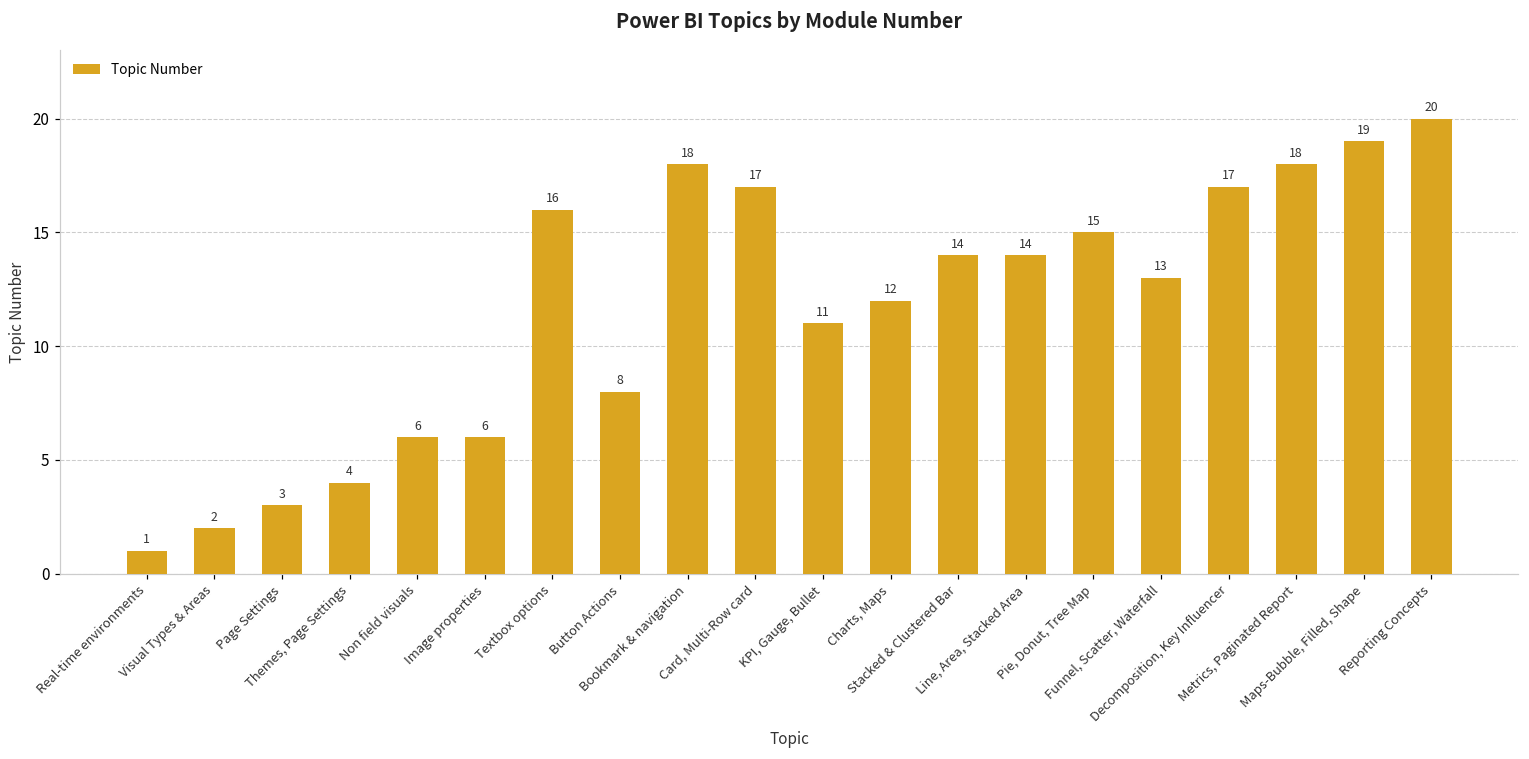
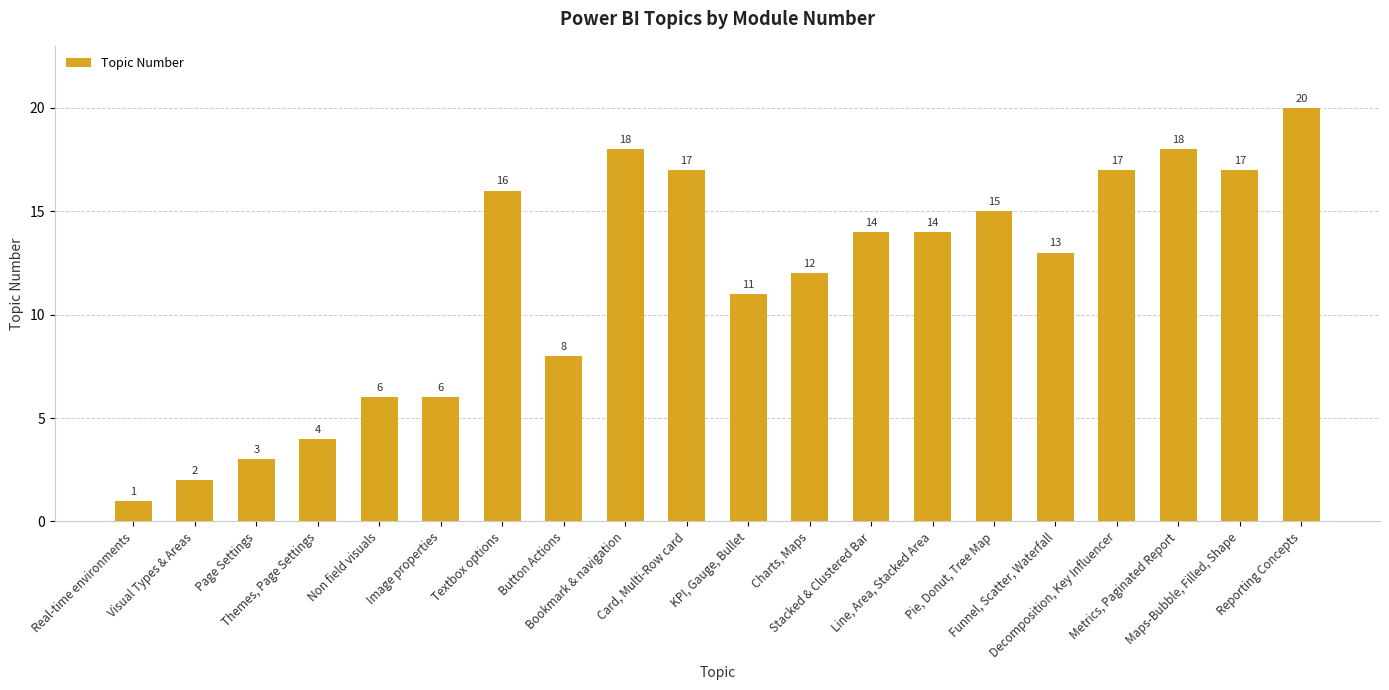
  {
    "Real-time environments": 1,
    "Visual Types & Areas": 2,
    "Page Settings": 3,
    "Themes, Page Settings": 4,
    "Non field visuals": 6,
    "Image properties": 6,
    "Textbox options": 16,
    "Button Actions": 8,
    "Bookmark & navigation": 18,
    "Card, Multi-Row card": 17,
    "KPI, Gauge, Bullet": 11,
    "Charts, Maps": 12,
    "Stacked & Clustered Bar": 14,
    "Line, Area, Stacked Area": 14,
    "Pie, Donut, Tree Map": 15,
    "Funnel, Scatter, Waterfall": 13,
    "Decomposition, Key Influencer": 17,
    "Metrics, Paginated Report": 18,
-   "Maps-Bubble, Filled, Shape": 19,
+   "Maps-Bubble, Filled, Shape": 17,
    "Reporting Concepts": 20
  }
